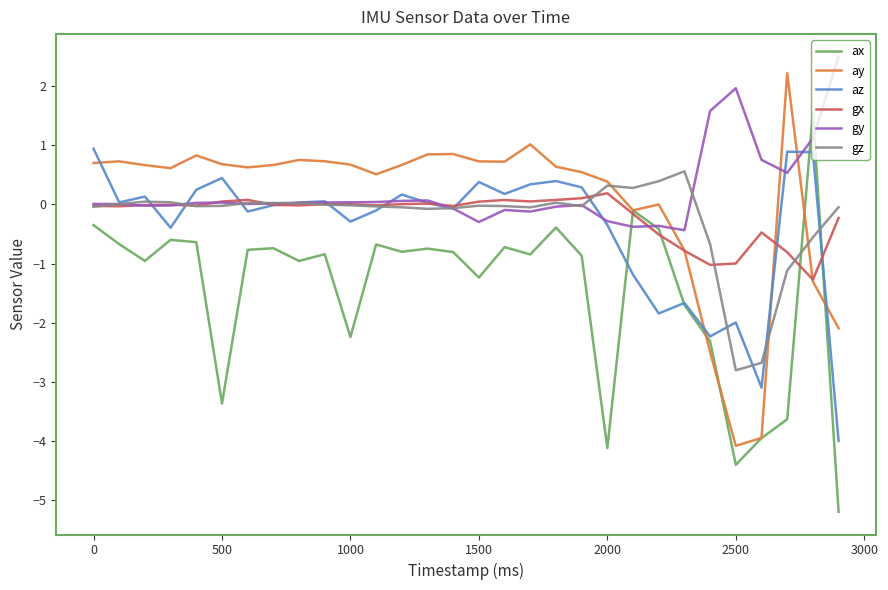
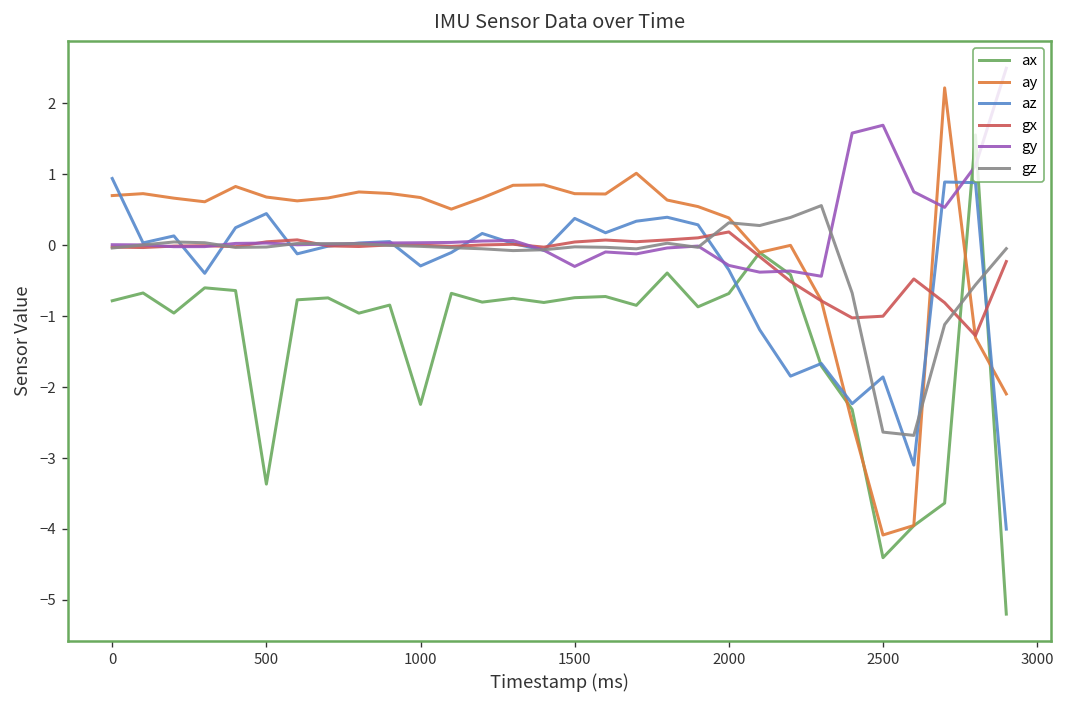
  {
    "ax": {
-     "0": -0.4,
+     "0": -0.8,
      "500": -3.4,
      "1000": -2.2,
-     "1500": -1.2,
-     "2000": -4.1,
+     "1500": -0.7,
+     "2000": -0.7,
      "2500": -4.4
    },
    "az": {
      "0": 0.9,
      "500": 0.4,
      "1000": -0.3,
      "1500": 0.4,
      "2000": -0.3,
-     "2500": -2.0
+     "2500": -1.9
    },
    "gy": {
      "1500": -0.3,
      "2000": -0.3,
-     "2500": 2.0
+     "2500": 1.7
    },
    "gz": {
      "500": 0.0,
      "1500": 0.0,
      "2000": 0.3,
-     "2500": -2.8
+     "2500": -2.6
    }
  }
